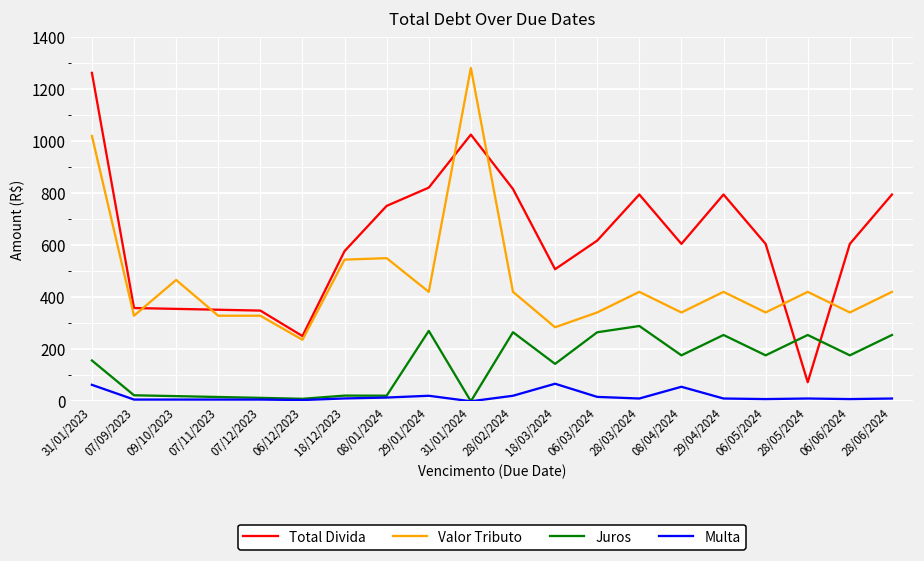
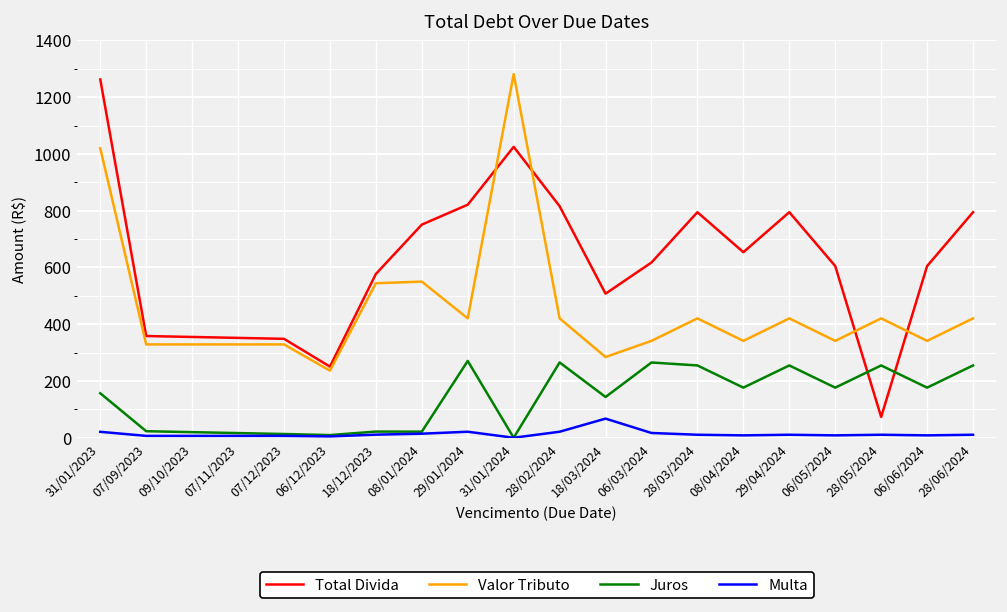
  {
    "Total Divida": {
      "31/01/2023": 1260,
      "07/09/2023": 360,
      "09/10/2023": 360,
      "07/11/2023": 350,
      "07/12/2023": 350,
      "06/12/2023": 250,
      "18/12/2023": 580,
      "08/01/2024": 750,
      "29/01/2024": 820,
      "31/01/2024": 1030,
      "28/02/2024": 820,
      "18/03/2024": 510,
      "06/03/2024": 620,
      "28/03/2024": 790,
-     "08/04/2024": 600,
+     "08/04/2024": 650,
      "29/04/2024": 790,
      "06/05/2024": 600,
      "28/05/2024": 70,
      "06/06/2024": 600,
      "28/06/2024": 790
    },
    "Valor Tributo": {
      "31/01/2023": 1020,
      "07/09/2023": 330,
-     "09/10/2023": 470,
+     "09/10/2023": 330,
      "07/11/2023": 330,
      "07/12/2023": 330,
      "06/12/2023": 240,
      "18/12/2023": 540,
      "08/01/2024": 550,
      "29/01/2024": 420,
      "31/01/2024": 1280,
      "28/02/2024": 420,
      "18/03/2024": 280,
      "06/03/2024": 340,
      "28/03/2024": 420,
      "08/04/2024": 340,
      "29/04/2024": 420,
      "06/05/2024": 340,
      "28/05/2024": 420,
      "06/06/2024": 340,
      "28/06/2024": 420
    },
    "Juros": {
      "31/01/2023": 160,
      "07/09/2023": 20,
      "09/10/2023": 20,
      "18/12/2023": 20,
      "29/01/2024": 270,
      "28/02/2024": 270,
      "18/03/2024": 140,
      "06/03/2024": 270,
-     "28/03/2024": 290,
+     "28/03/2024": 250,
      "08/04/2024": 180,
      "29/04/2024": 250,
      "06/05/2024": 180,
      "28/05/2024": 250,
      "06/06/2024": 180,
      "28/06/2024": 250
    },
    "Multa": {
-     "31/01/2023": 60,
+     "31/01/2023": 20,
      "07/09/2023": 10,
      "09/10/2023": 10,
      "18/12/2023": 10,
      "29/01/2024": 20,
      "28/02/2024": 20,
      "18/03/2024": 70,
      "06/03/2024": 20,
      "28/03/2024": 10,
-     "08/04/2024": 60,
+     "08/04/2024": 10,
      "29/04/2024": 10,
      "06/05/2024": 10,
      "28/05/2024": 10,
      "06/06/2024": 10,
      "28/06/2024": 10
    }
  }
